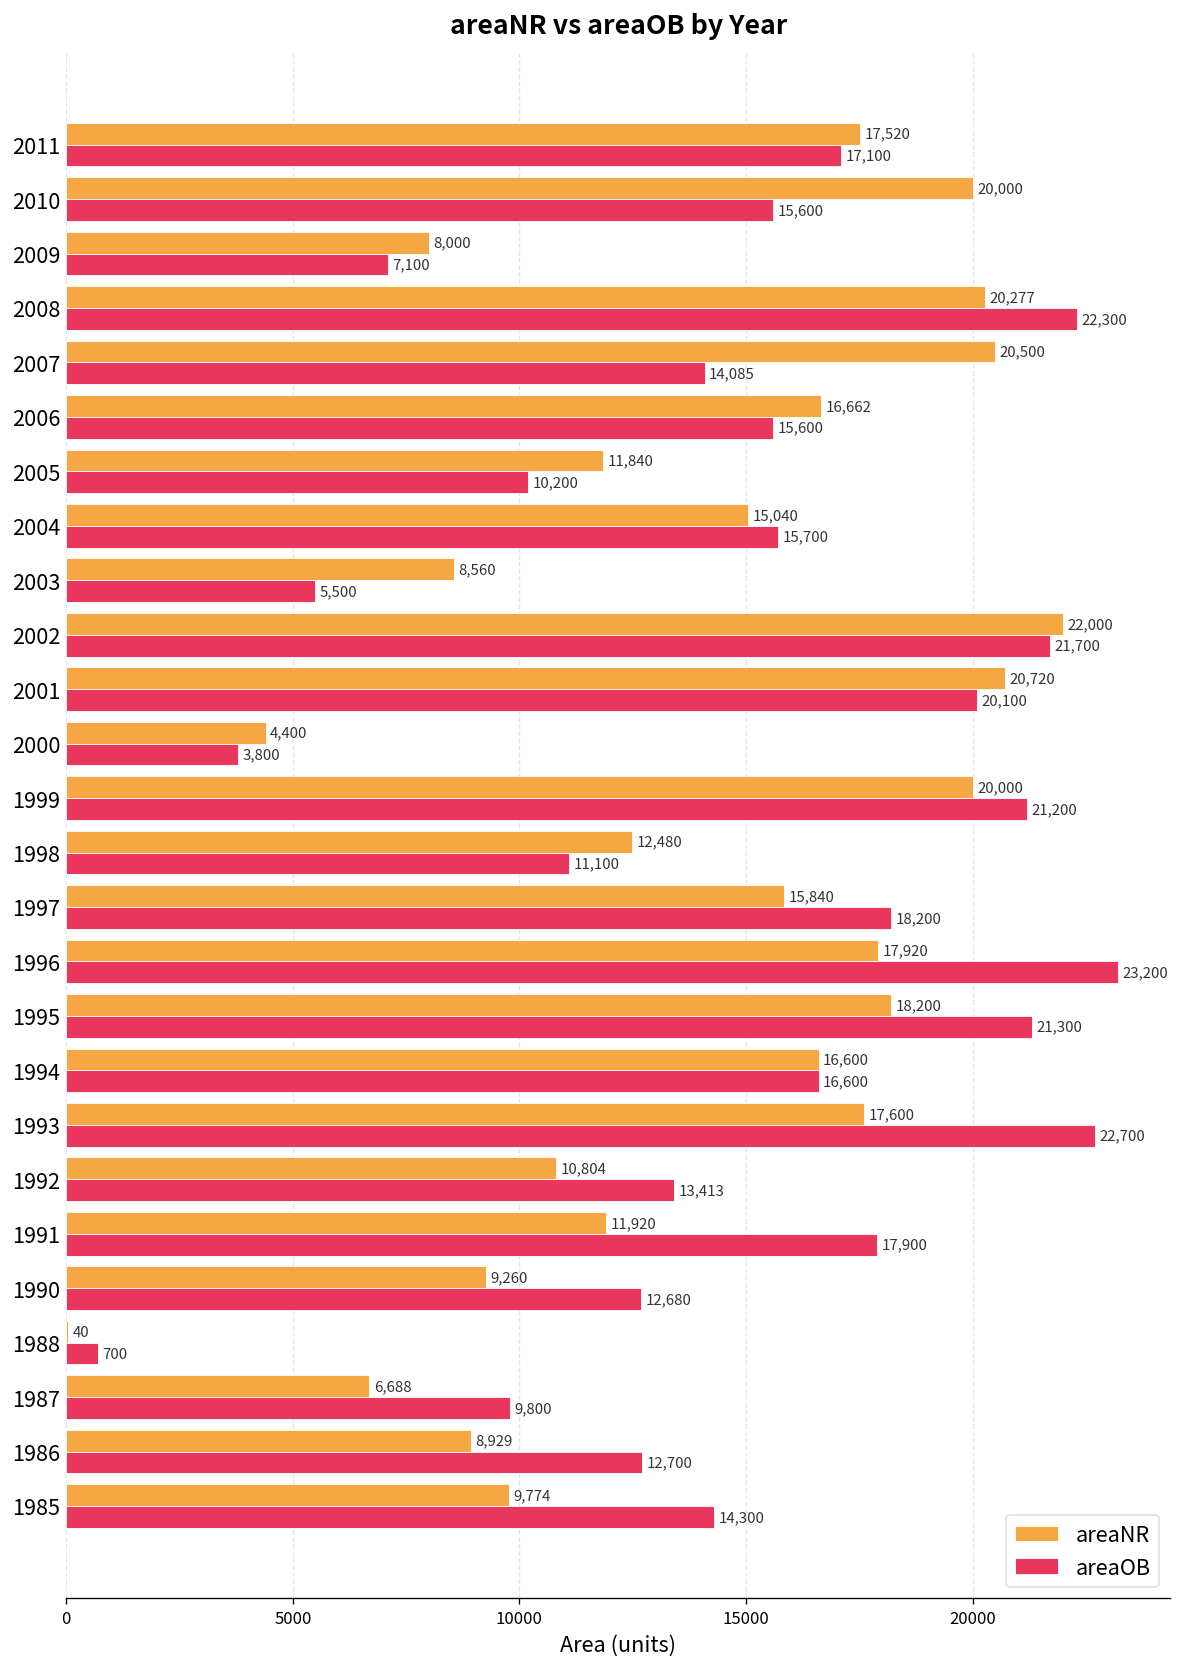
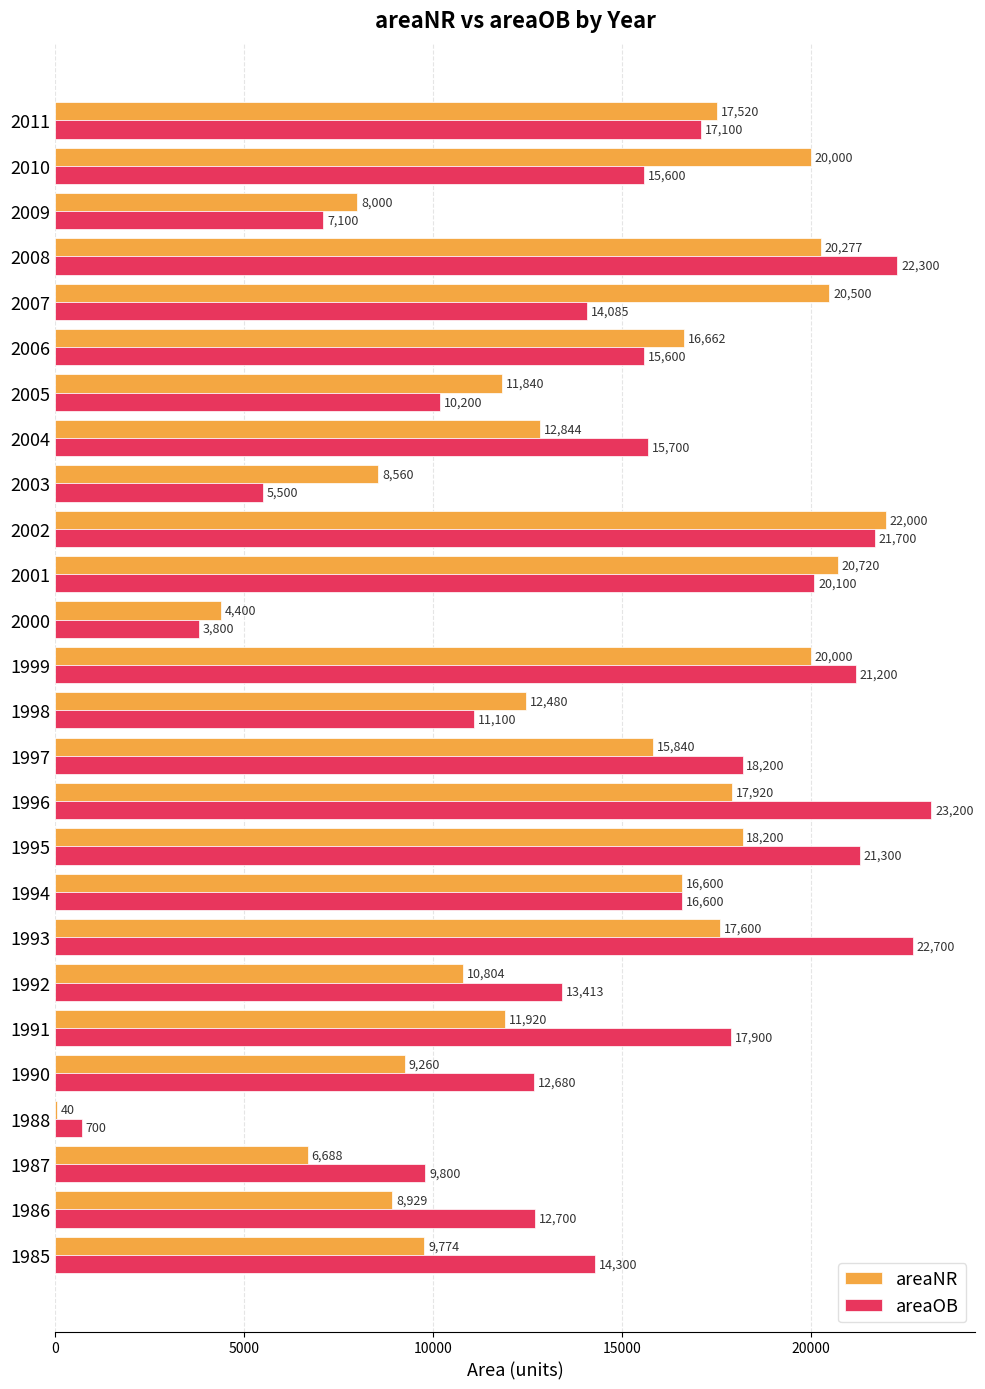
  {
    "areaNR": {
      "2011": "17,520",
      "2010": "20,000",
      "2009": "8,000",
      "2008": "20,277",
      "2007": "20,500",
      "2006": "16,662",
      "2005": "11,840",
-     "2004": "15,040",
+     "2004": "12,844",
      "2003": "8,560",
      "2002": "22,000",
      "2001": "20,720",
      "2000": "4,400",
      "1999": "20,000",
      "1998": "12,480",
      "1997": "15,840",
      "1996": "17,920",
      "1995": "18,200",
      "1994": "16,600",
      "1993": "17,600",
      "1992": "10,804",
      "1991": "11,920",
      "1990": "9,260",
      "1988": "40",
      "1987": "6,688",
      "1986": "8,929",
      "1985": "9,774"
    },
    "areaOB": {
      "2011": "17,100",
      "2010": "15,600",
      "2009": "7,100",
      "2008": "22,300",
      "2007": "14,085",
      "2006": "15,600",
      "2005": "10,200",
      "2004": "15,700",
      "2003": "5,500",
      "2002": "21,700",
      "2001": "20,100",
      "2000": "3,800",
      "1999": "21,200",
      "1998": "11,100",
      "1997": "18,200",
      "1996": "23,200",
      "1995": "21,300",
      "1994": "16,600",
      "1993": "22,700",
      "1992": "13,413",
      "1991": "17,900",
      "1990": "12,680",
      "1988": "700",
      "1987": "9,800",
      "1986": "12,700",
      "1985": "14,300"
    }
  }
